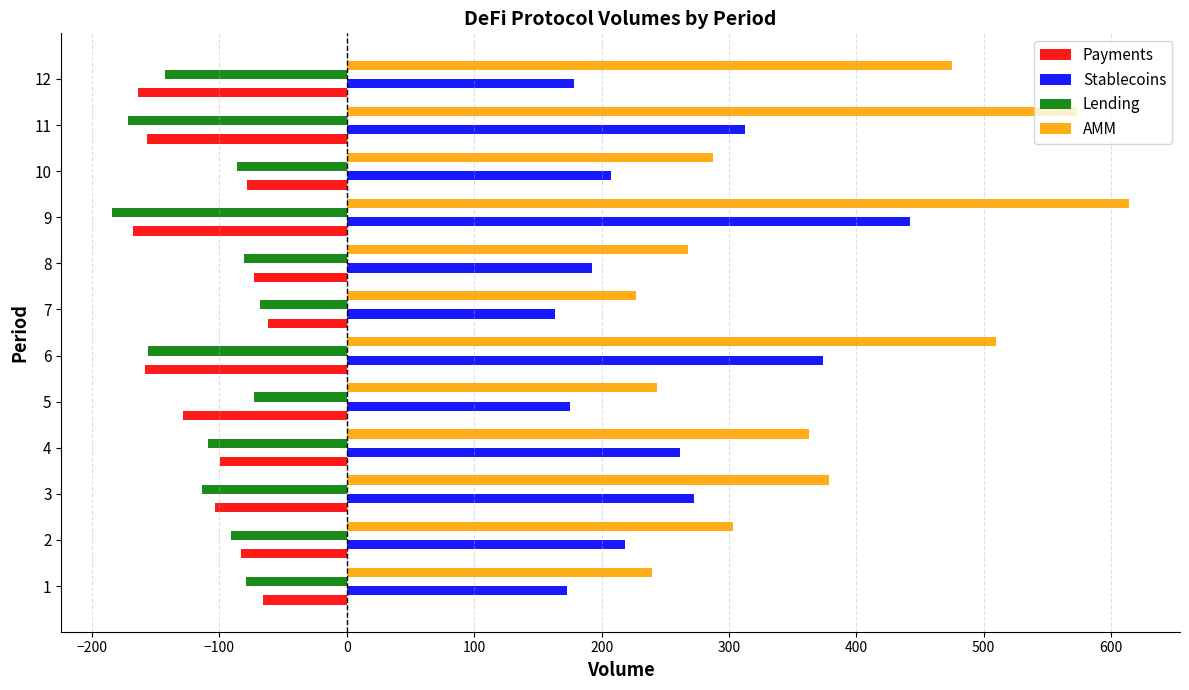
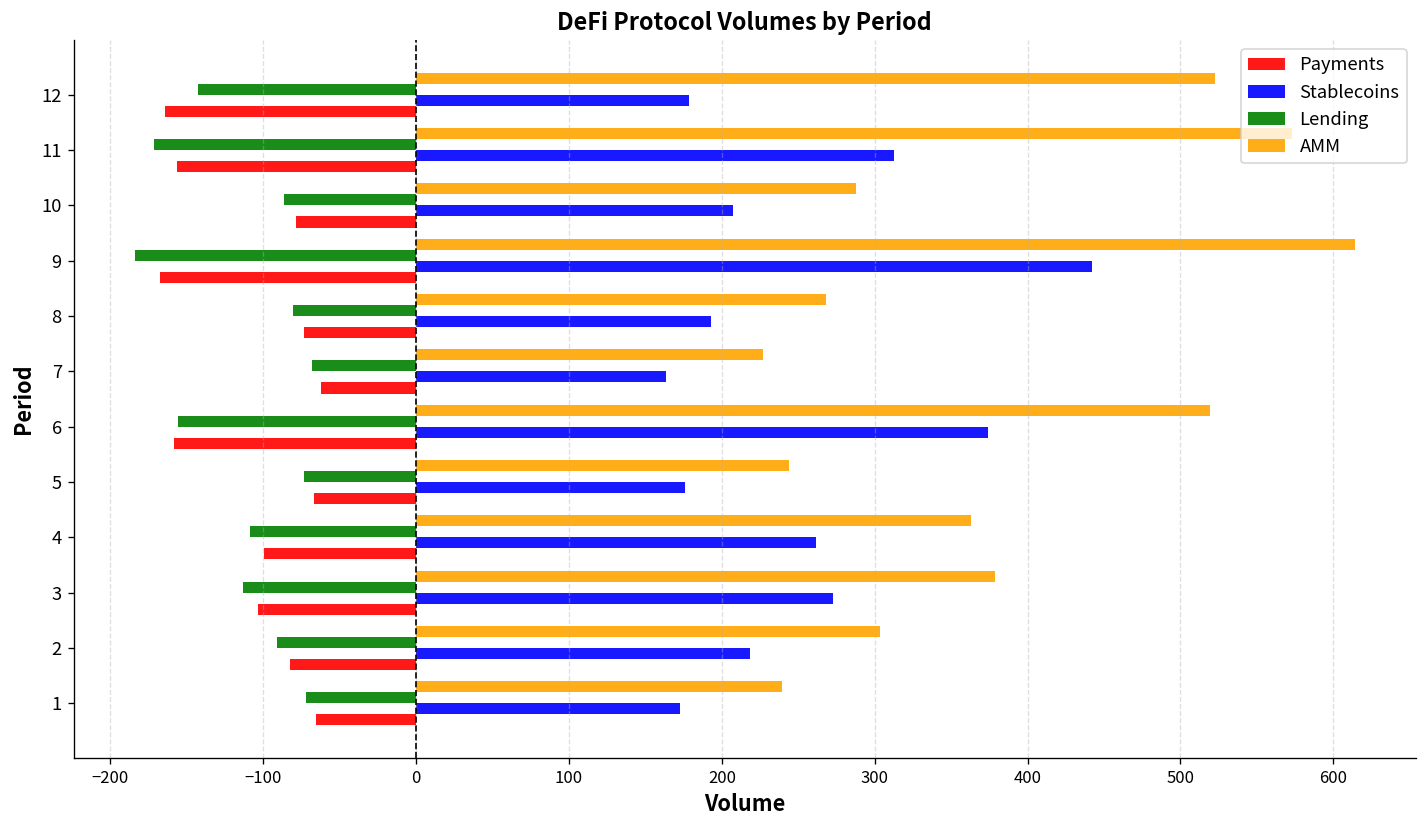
  {
    "Payments": {
      "12": -164,
      "11": -157,
      "10": -79,
      "9": -168,
      "8": -73,
      "7": -62,
      "6": -159,
-     "5": -128,
+     "5": -67,
      "4": -99,
      "3": -103,
      "2": -83,
      "1": -66
    },
    "Stablecoins": {
      "12": 178,
      "11": 312,
      "10": 207,
      "9": 442,
      "8": 193,
      "7": 163,
      "6": 374,
      "5": 176,
      "4": 261,
      "3": 273,
      "2": 218,
      "1": 173
    },
    "Lending": {
      "12": -143,
      "11": -172,
      "10": -86,
      "9": -184,
      "8": -80,
      "7": -68,
      "6": -156,
      "5": -73,
      "4": -109,
      "3": -114,
      "2": -91,
-     "1": -79
+     "1": -72
    },
    "AMM": {
-     "12": 475,
+     "12": 523,
      "10": 288,
      "9": 614,
      "8": 268,
      "7": 227,
-     "6": 509,
+     "6": 519,
      "5": 244,
      "4": 363,
      "3": 379,
      "2": 303,
      "1": 240
    }
  }
